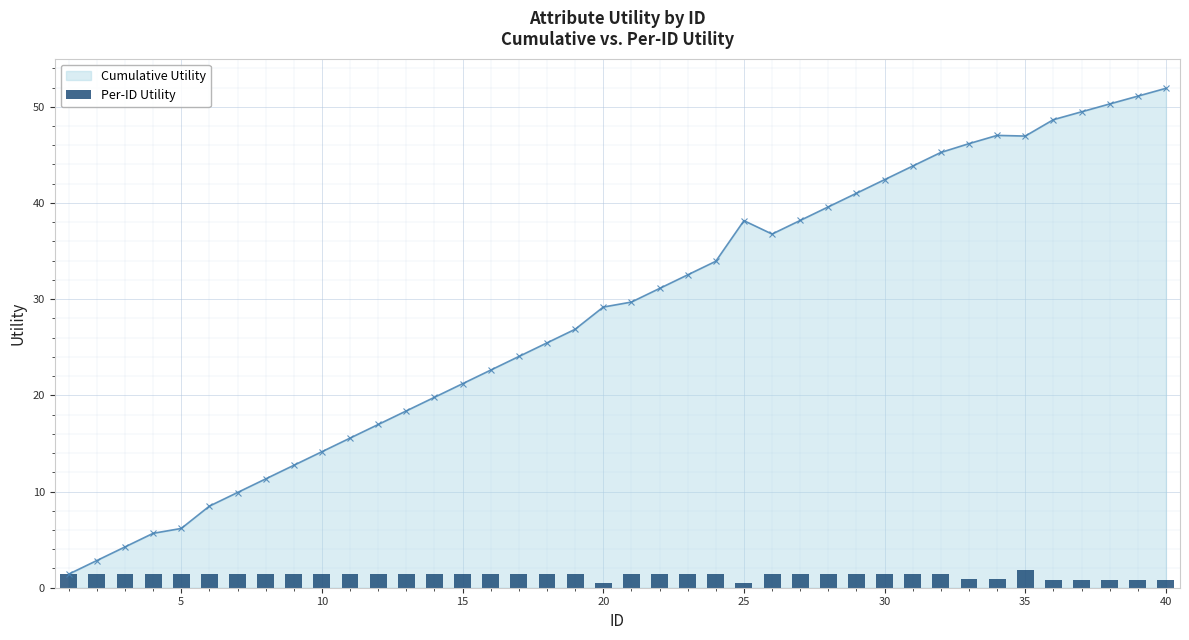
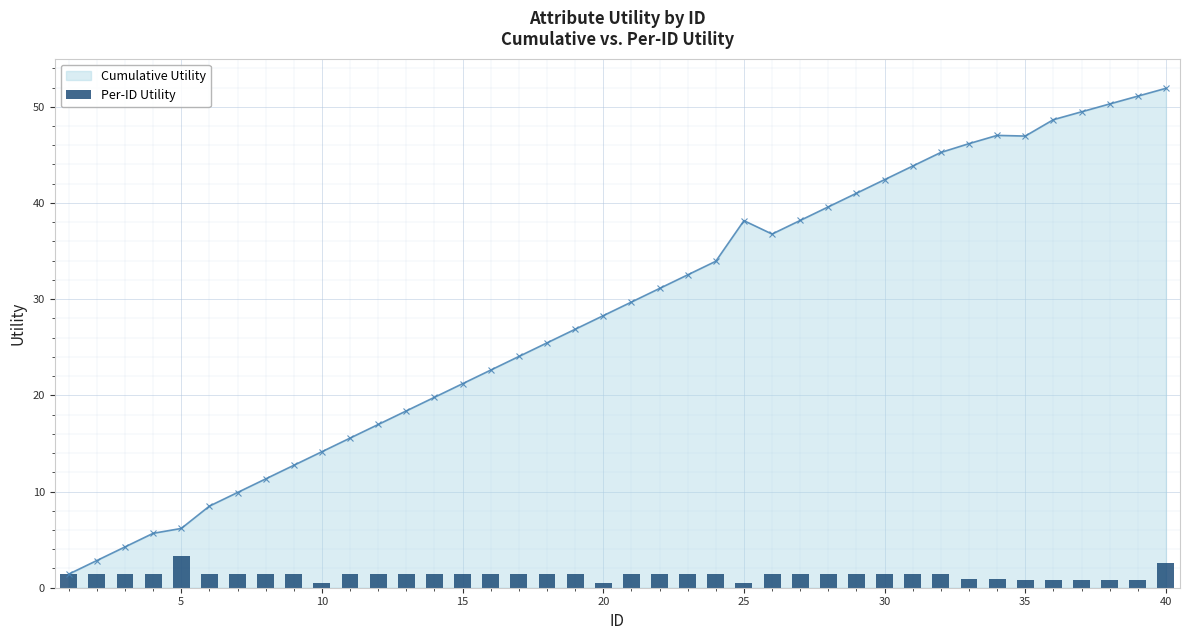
  {
    "Per-ID Utility": {
-     "5": 1,
-     "10": 1.4,
+     "5": 3,
+     "10": 0.5,
      "15": 1,
      "20": 1,
      "25": 1,
      "30": 1,
-     "35": 2,
-     "40": 1
+     "35": 1,
+     "40": 3
    },
    "Cumulative Utility": {
      "5": 6,
      "10": 14,
      "15": 21,
-     "20": 29,
+     "20": 28,
      "25": 38,
      "30": 42,
      "35": 47,
      "40": 52
    }
  }
